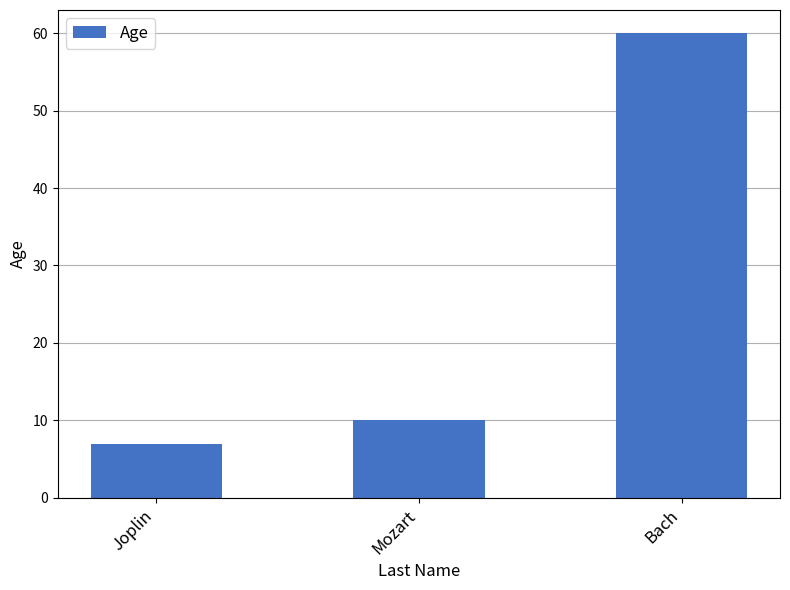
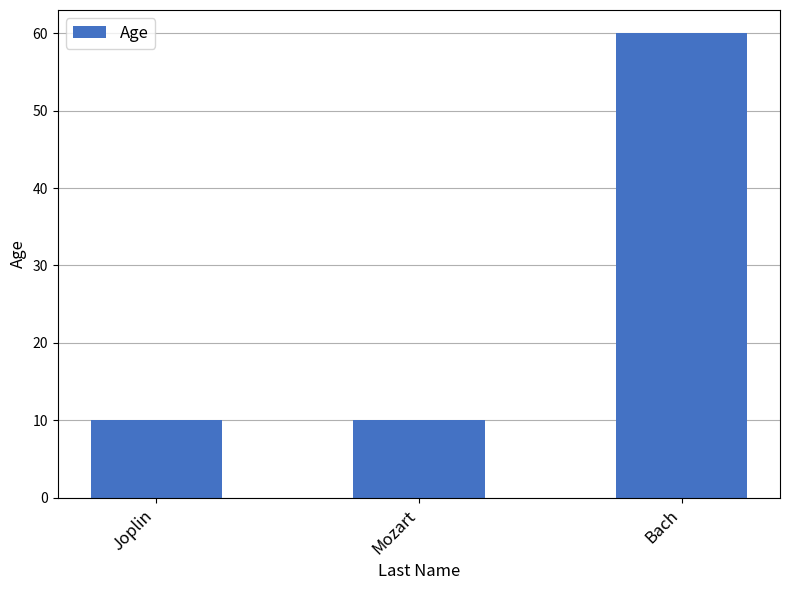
  {
-   "Joplin": 7,
+   "Joplin": 10,
    "Mozart": 10,
    "Bach": 60
  }
